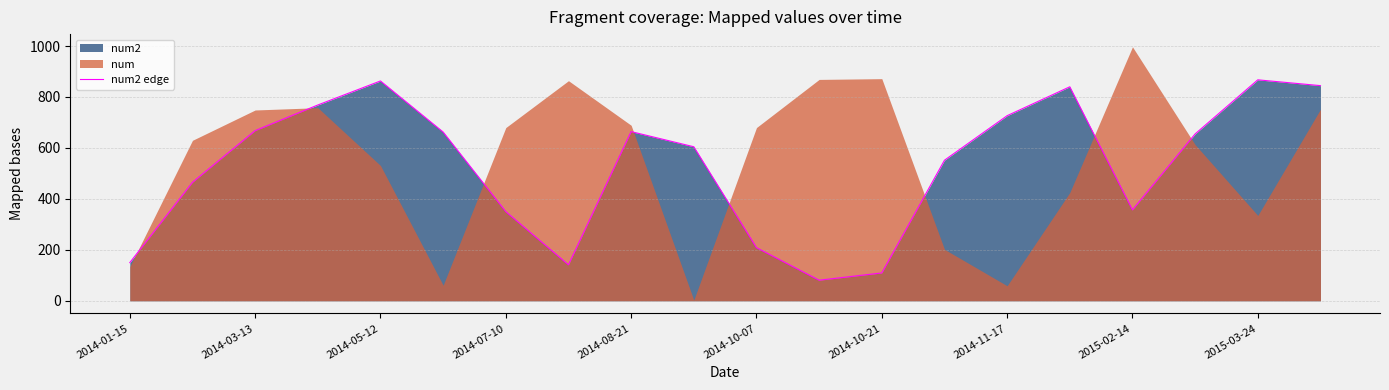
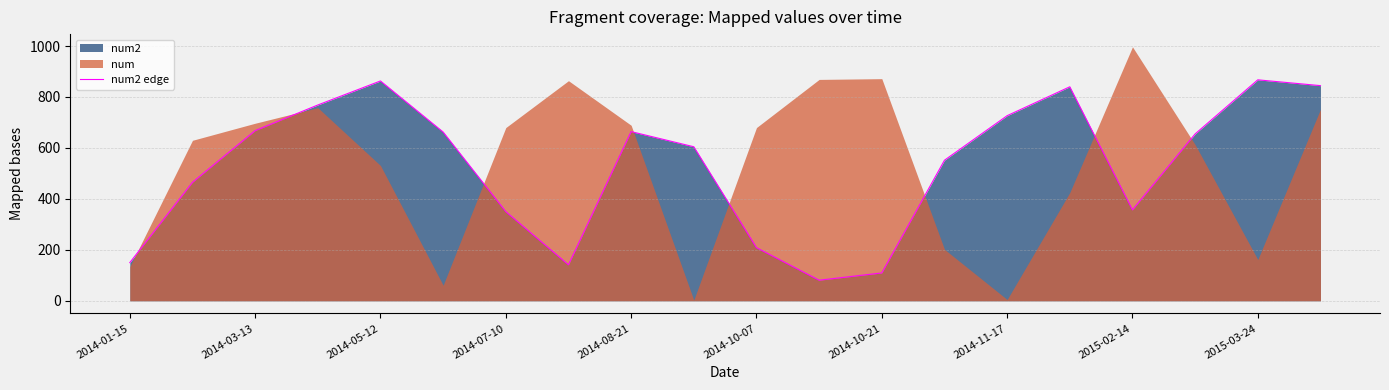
  {
    "num2": {
      "2014-01-15": 150,
      "2014-03-13": 670,
      "2014-05-12": 860,
      "2014-07-10": 350,
      "2014-08-21": 660,
      "2014-10-07": 210,
      "2014-10-21": 110,
      "2014-11-17": 730,
      "2015-02-14": 360,
      "2015-03-24": 870
    },
    "num": {
      "2014-01-15": 130,
-     "2014-03-13": 750,
+     "2014-03-13": 700,
      "2014-05-12": 530,
      "2014-07-10": 680,
      "2014-08-21": 690,
      "2014-10-07": 680,
      "2014-10-21": 870,
-     "2014-11-17": 60,
+     "2014-11-17": 10,
      "2015-02-14": 1000,
-     "2015-03-24": 340
+     "2015-03-24": 160
    }
  }
